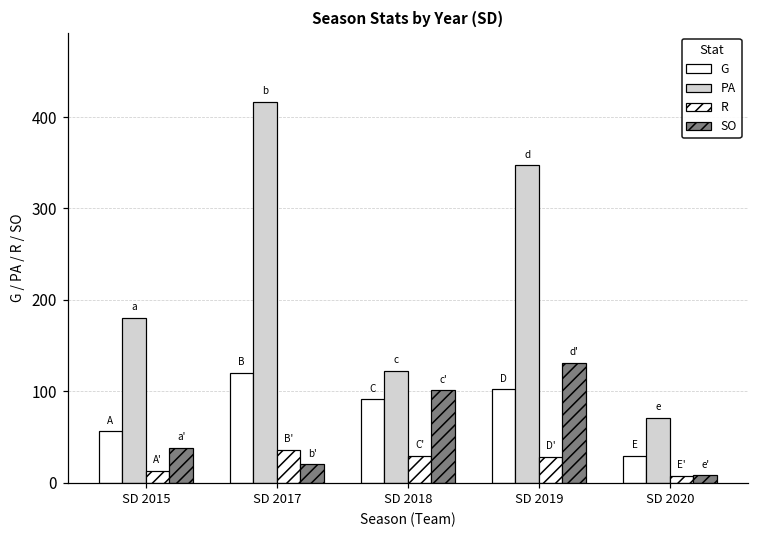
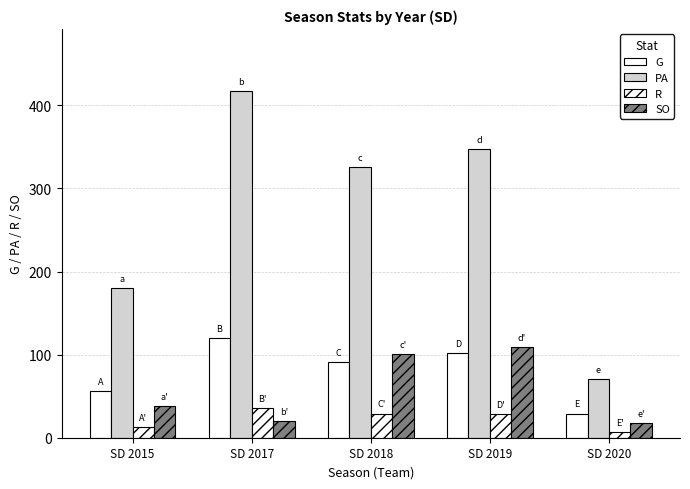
  {
    "PA": {
      "SD 2015": 180,
      "SD 2017": 420,
-     "SD 2018": 120,
+     "SD 2018": 330,
      "SD 2019": 350,
      "SD 2020": 70
    },
    "SO": {
      "SD 2015": 40,
      "SD 2017": 20,
      "SD 2018": 100,
-     "SD 2019": 130,
-     "SD 2020": 10
+     "SD 2019": 110,
+     "SD 2020": 20
    }
  }
